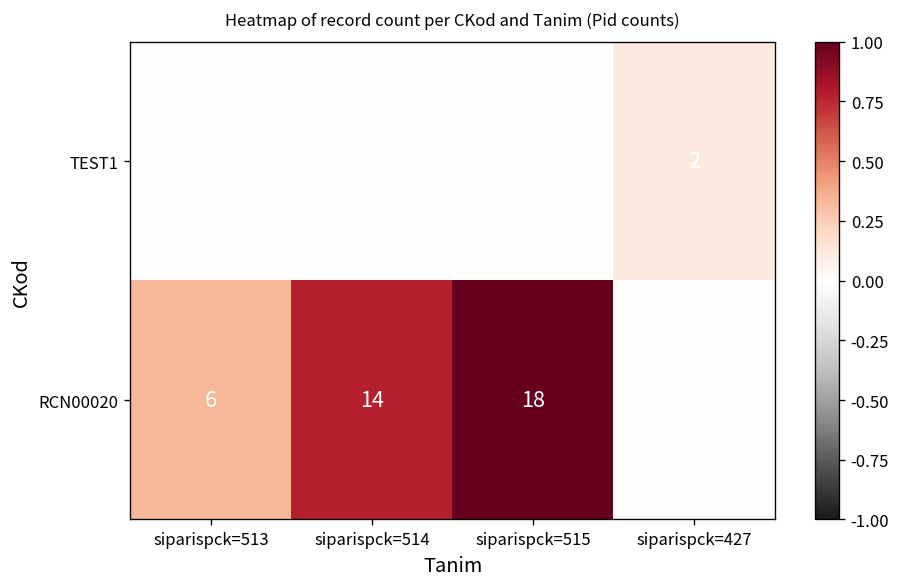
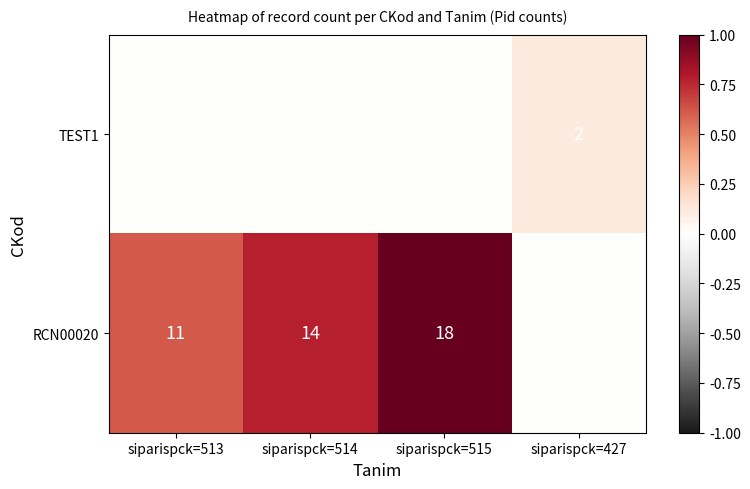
  {
    "RCN00020": {
-     "siparispck=513": 6,
+     "siparispck=513": 11,
      "siparispck=514": 14,
      "siparispck=515": 18
    }
  }
